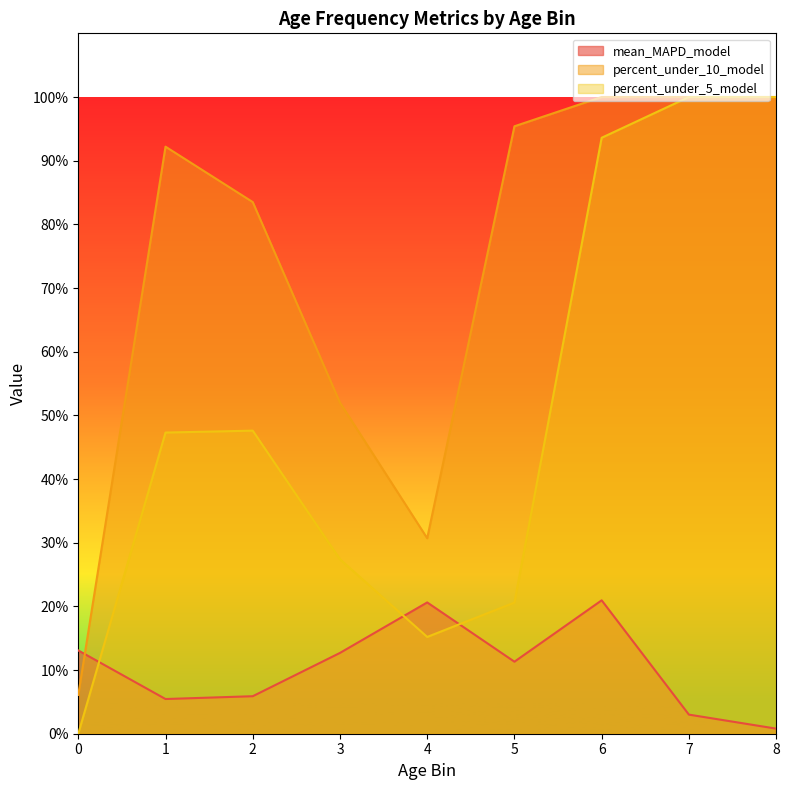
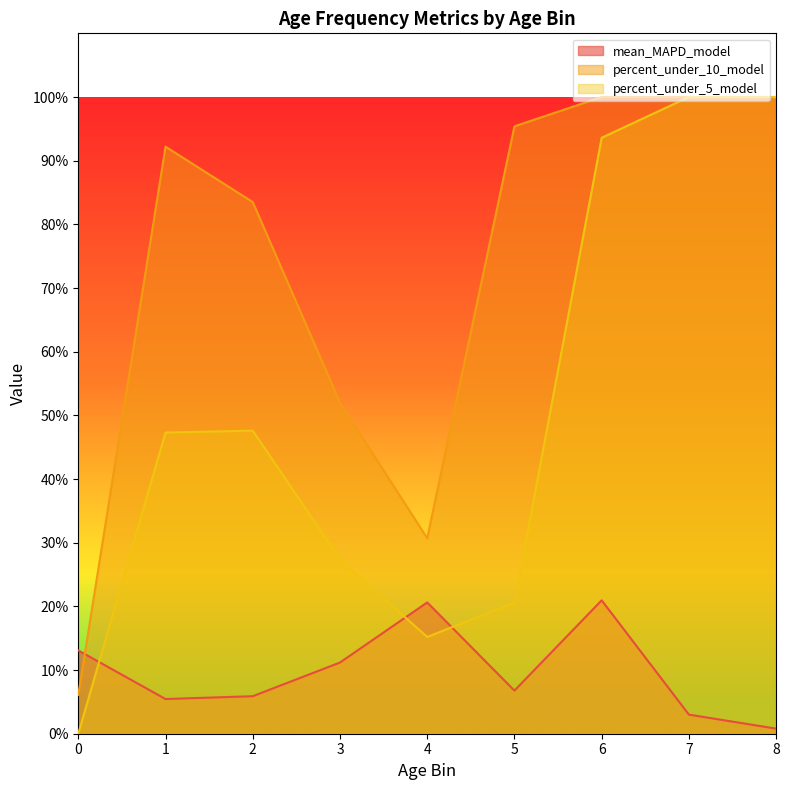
  {
    "mean_MAPD_model": {
      "0": "13%",
      "1": "5%",
      "2": "6%",
-     "3": "13%",
+     "3": "11%",
      "4": "21%",
-     "5": "11%",
+     "5": "7%",
      "6": "21%",
      "7": "3%",
      "8": "1%"
    }
  }
